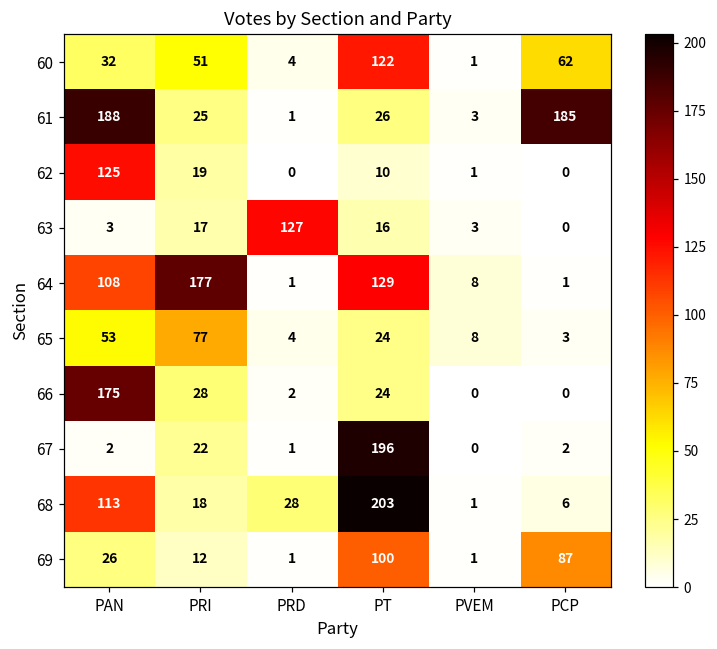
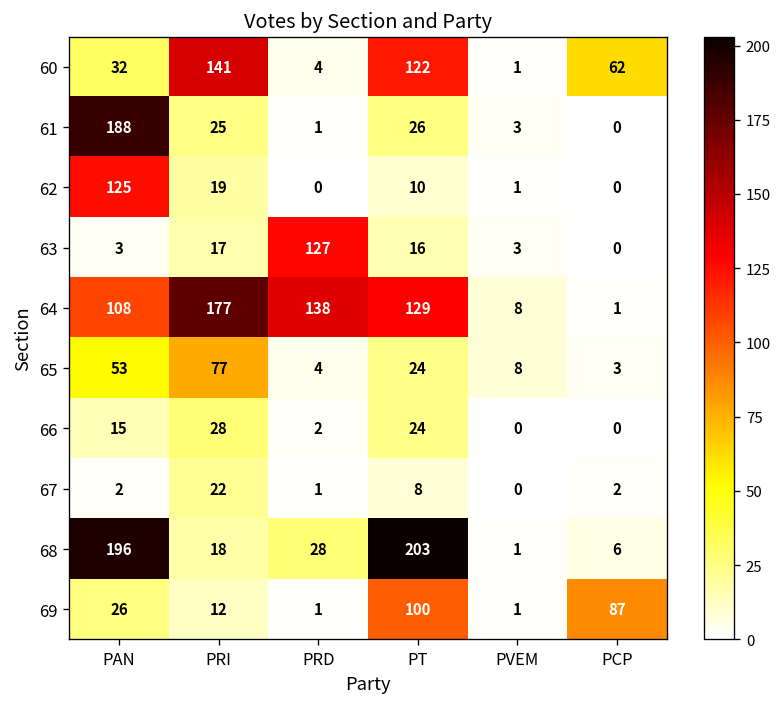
  {
    "60": {
      "PAN": 32,
-     "PRI": 51,
+     "PRI": 141,
      "PRD": 4,
      "PT": 122,
      "PVEM": 1,
      "PCP": 62
    },
    "61": {
      "PAN": 188,
      "PRI": 25,
      "PRD": 1,
      "PT": 26,
      "PVEM": 3,
-     "PCP": 185
+     "PCP": 0
    },
    "62": {
      "PAN": 125,
      "PRI": 19,
      "PRD": 0,
      "PT": 10,
      "PVEM": 1,
      "PCP": 0
    },
    "63": {
      "PAN": 3,
      "PRI": 17,
      "PRD": 127,
      "PT": 16,
      "PVEM": 3,
      "PCP": 0
    },
    "64": {
      "PAN": 108,
      "PRI": 177,
-     "PRD": 1,
+     "PRD": 138,
      "PT": 129,
      "PVEM": 8,
      "PCP": 1
    },
    "65": {
      "PAN": 53,
      "PRI": 77,
      "PRD": 4,
      "PT": 24,
      "PVEM": 8,
      "PCP": 3
    },
    "66": {
-     "PAN": 175,
+     "PAN": 15,
      "PRI": 28,
      "PRD": 2,
      "PT": 24,
      "PVEM": 0,
      "PCP": 0
    },
    "67": {
      "PAN": 2,
      "PRI": 22,
      "PRD": 1,
-     "PT": 196,
+     "PT": 8,
      "PVEM": 0,
      "PCP": 2
    },
    "68": {
-     "PAN": 113,
+     "PAN": 196,
      "PRI": 18,
      "PRD": 28,
      "PT": 203,
      "PVEM": 1,
      "PCP": 6
    },
    "69": {
      "PAN": 26,
      "PRI": 12,
      "PRD": 1,
      "PT": 100,
      "PVEM": 1,
      "PCP": 87
    }
  }
